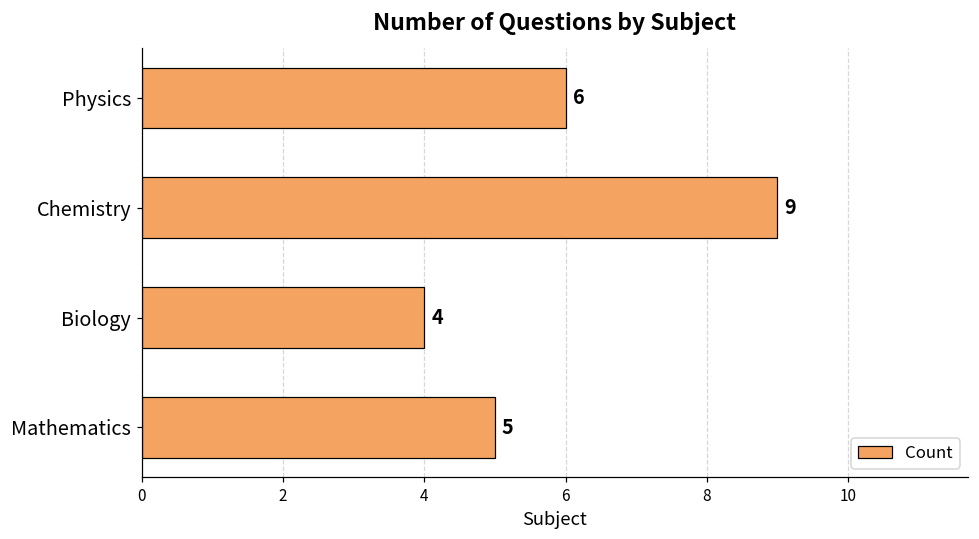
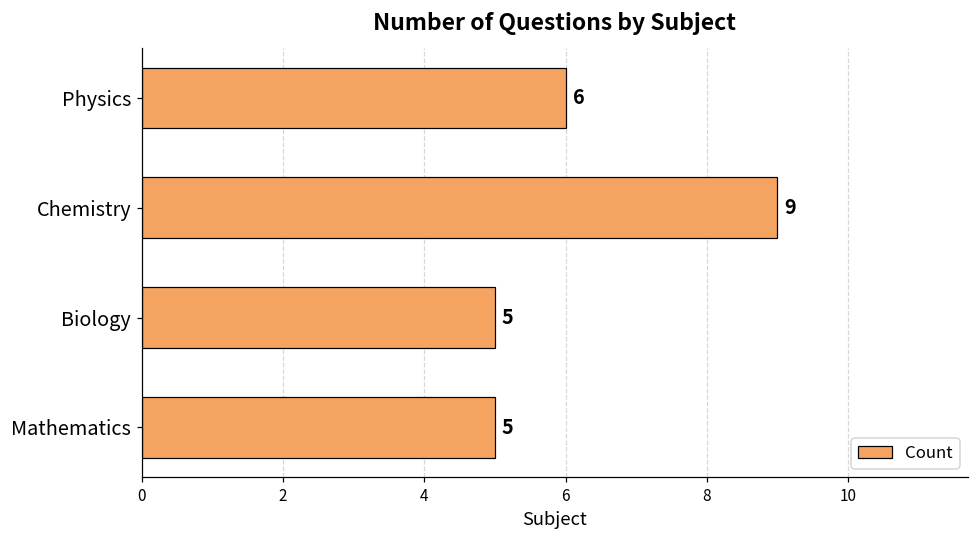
  {
    "Physics": 6,
    "Chemistry": 9,
-   "Biology": 4,
+   "Biology": 5,
    "Mathematics": 5
  }
